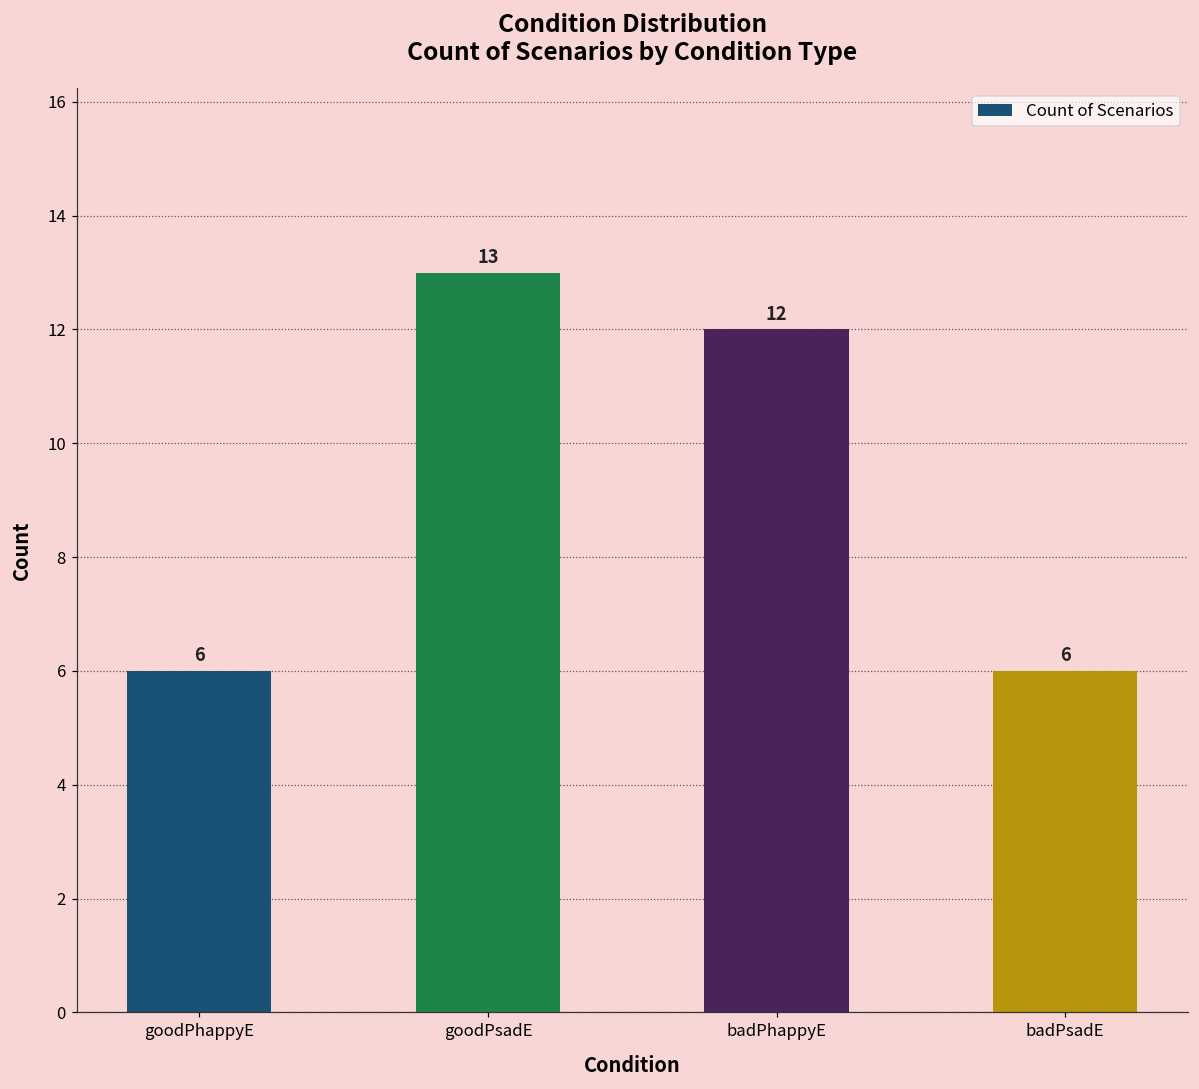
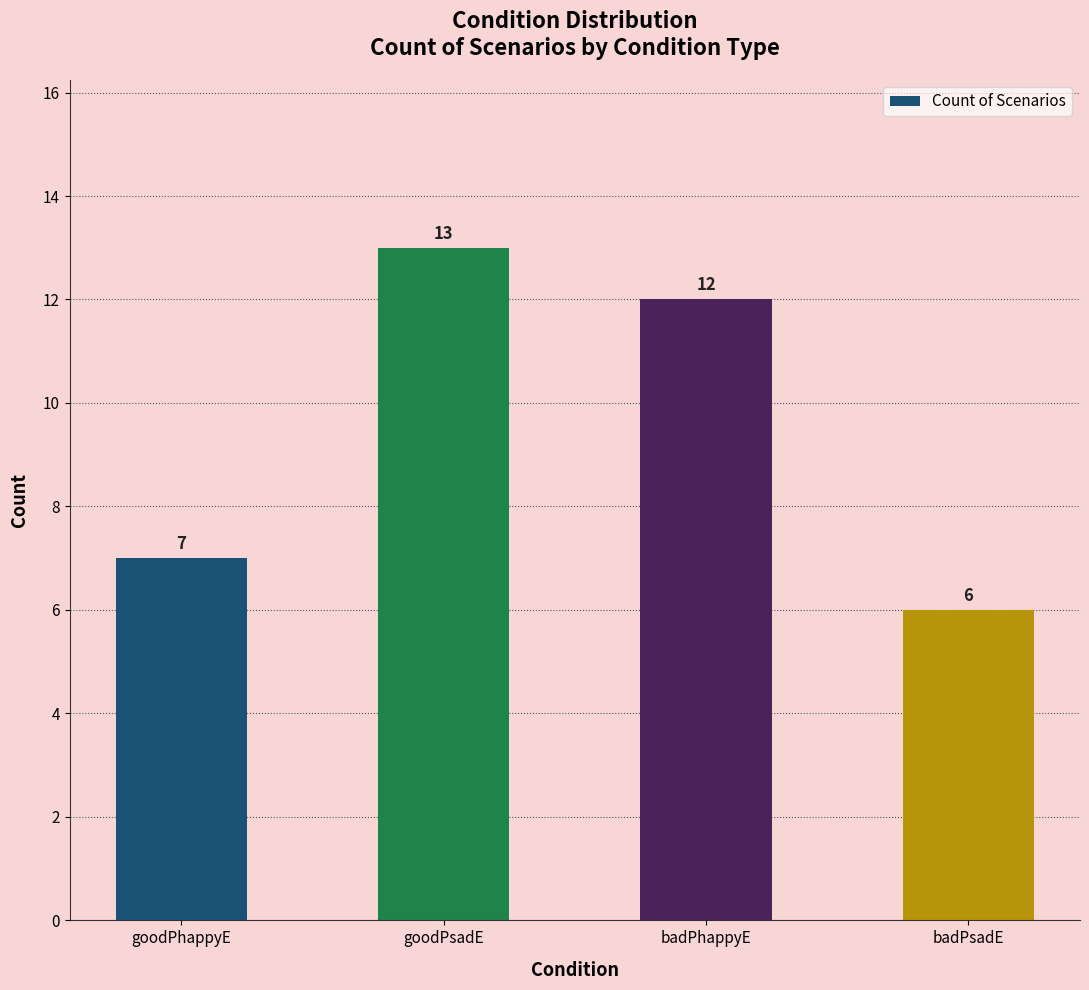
  {
-   "goodPhappyE": 6,
+   "goodPhappyE": 7,
    "goodPsadE": 13,
    "badPhappyE": 12,
    "badPsadE": 6
  }
